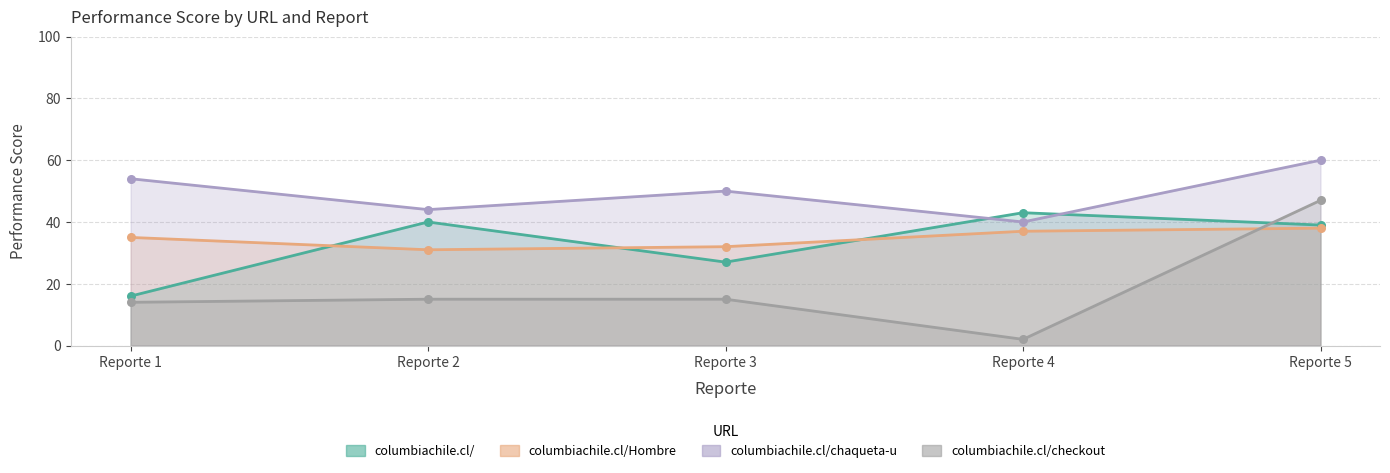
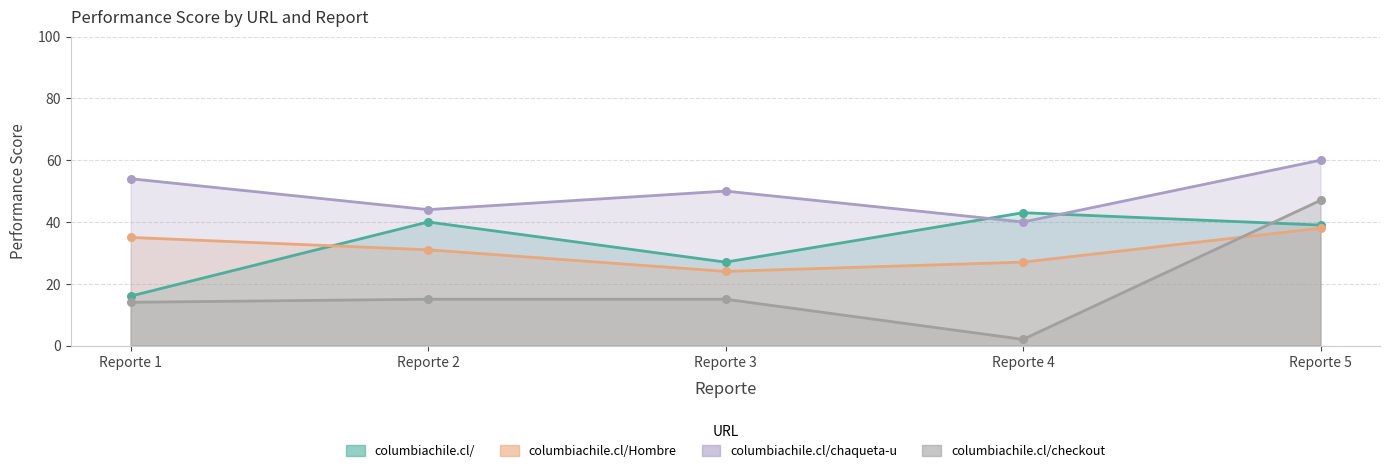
  {
    "columbiachile.cl/": {
      "Reporte 1": 16,
      "Reporte 2": 40,
      "Reporte 3": 27,
      "Reporte 4": 43,
      "Reporte 5": 39
    },
    "columbiachile.cl/Hombre": {
      "Reporte 1": 35,
      "Reporte 2": 31,
-     "Reporte 3": 32,
-     "Reporte 4": 37,
+     "Reporte 3": 24,
+     "Reporte 4": 27,
      "Reporte 5": 38
    }
  }
